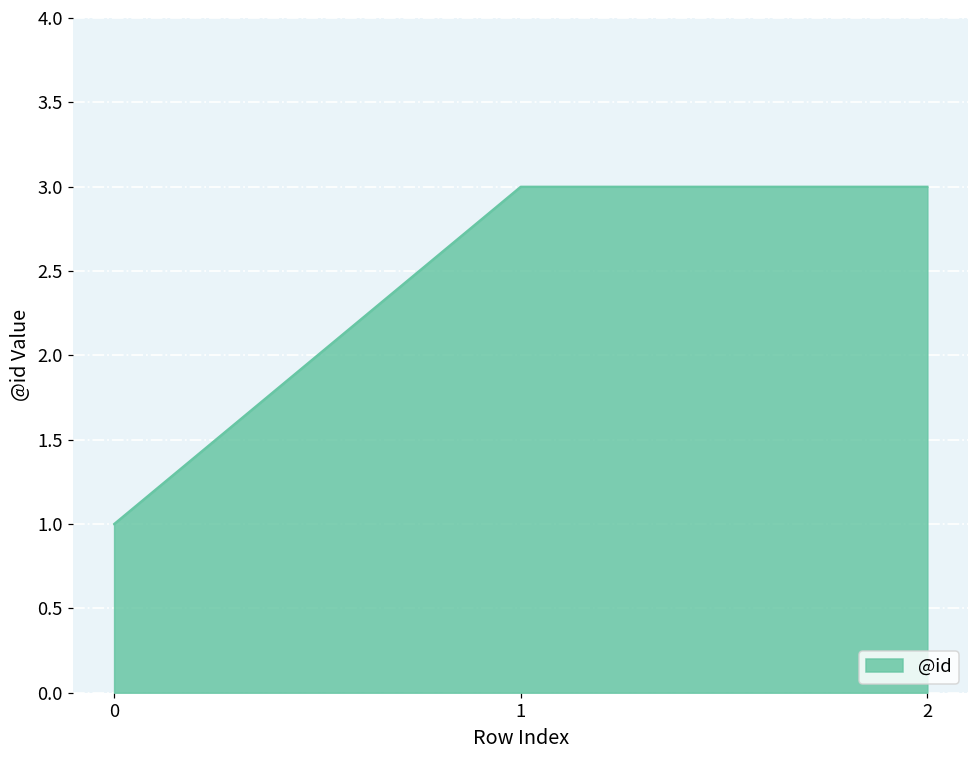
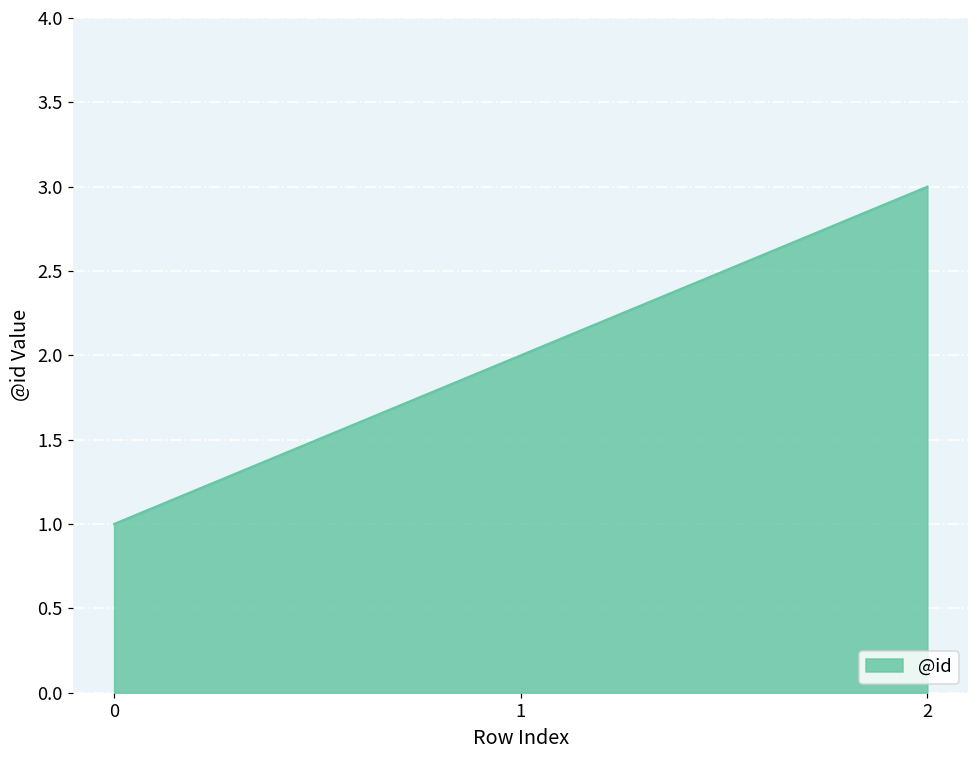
  {
    "0": 1,
-   "1": 3,
+   "1": 2,
    "2": 3
  }
